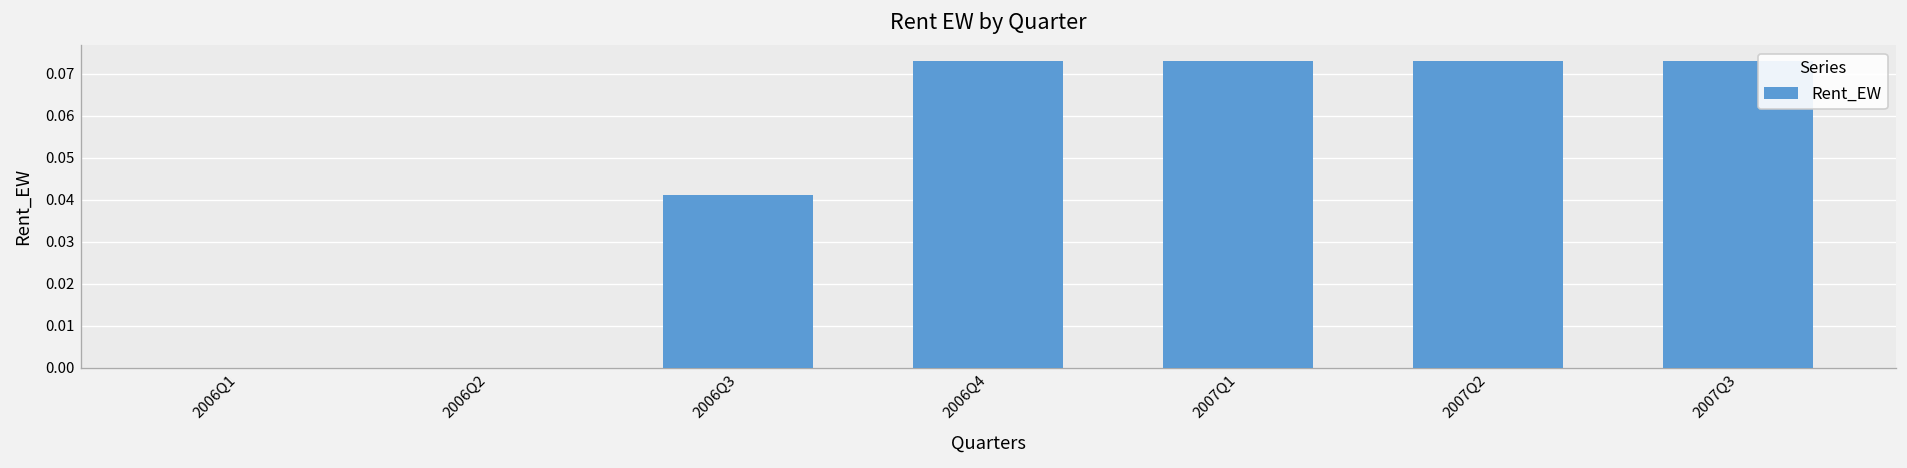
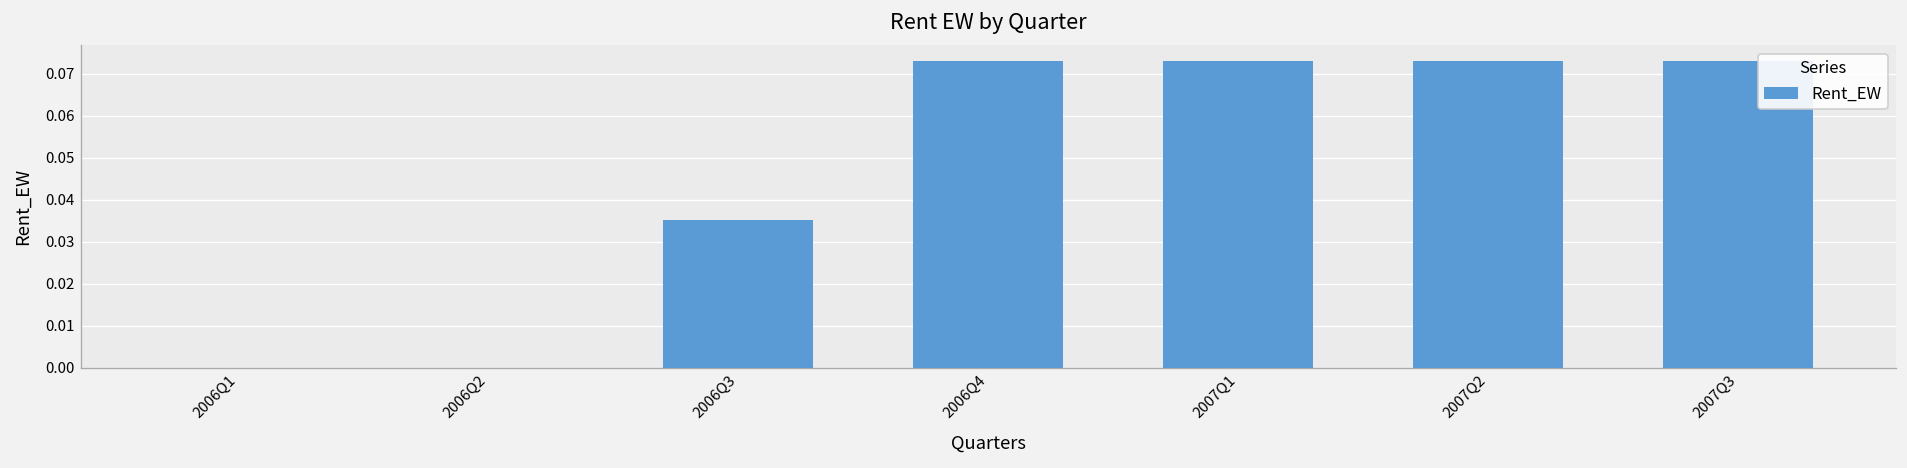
  {
    "2006Q1": 0.000,
    "2006Q2": 0.000,
-   "2006Q3": 0.041,
+   "2006Q3": 0.035,
    "2006Q4": 0.073,
    "2007Q1": 0.073,
    "2007Q2": 0.073,
    "2007Q3": 0.073
  }
